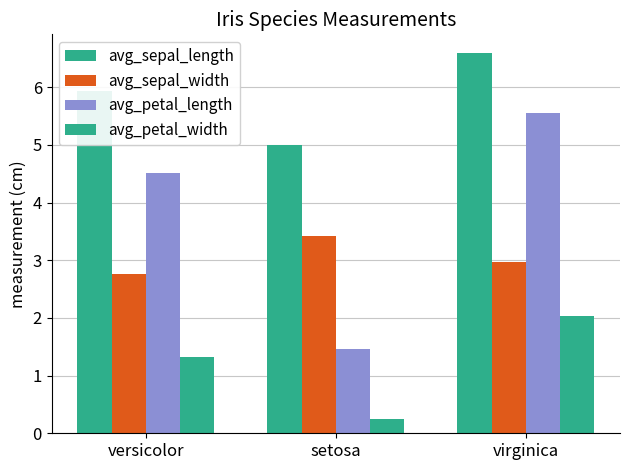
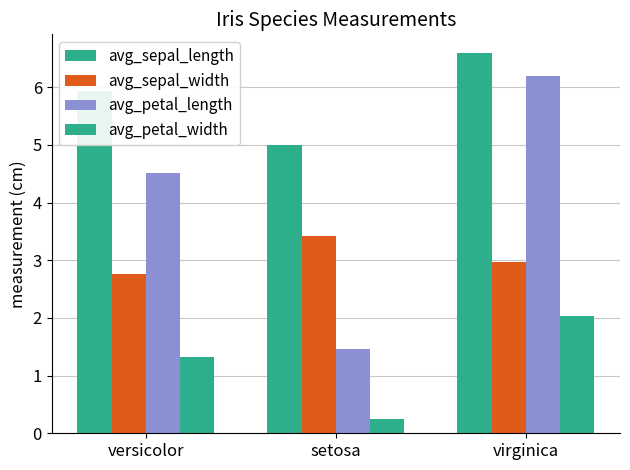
  {
    "avg_sepal_width": {
      "versicolor": 2.8,
      "setosa": 3.4,
      "virginica": 3.0
    },
    "avg_petal_length": {
      "versicolor": 4.5,
      "setosa": 1.5,
-     "virginica": 5.6
+     "virginica": 6.2
    }
  }
